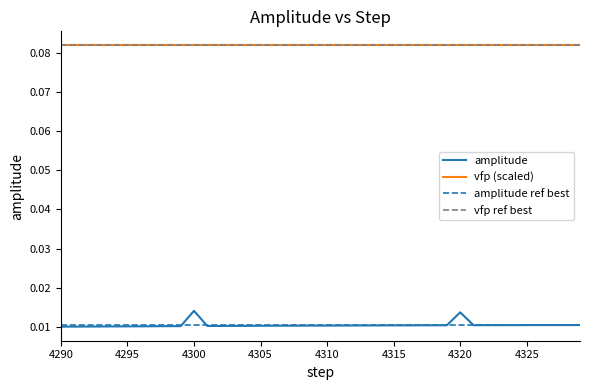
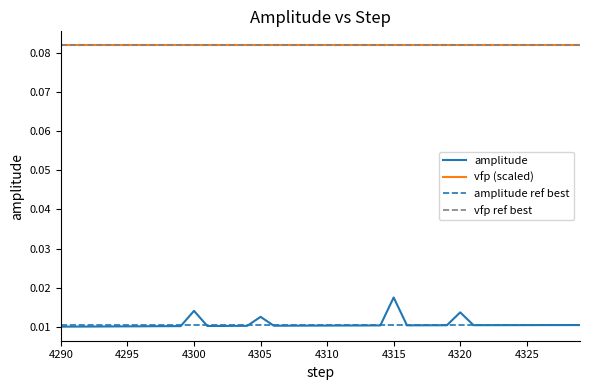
  {
    "amplitude": {
      "4290": 0.010,
      "4295": 0.010,
      "4300": 0.014,
-     "4305": 0.010,
+     "4305": 0.013,
      "4310": 0.010,
-     "4315": 0.010,
+     "4315": 0.017,
      "4320": 0.014,
      "4325": 0.010
    },
    "vfp (scaled)": {
      "4290": 0.082,
      "4295": 0.082,
      "4300": 0.082,
      "4305": 0.082,
      "4310": 0.082,
      "4315": 0.082,
      "4320": 0.082,
      "4325": 0.082
    }
  }
